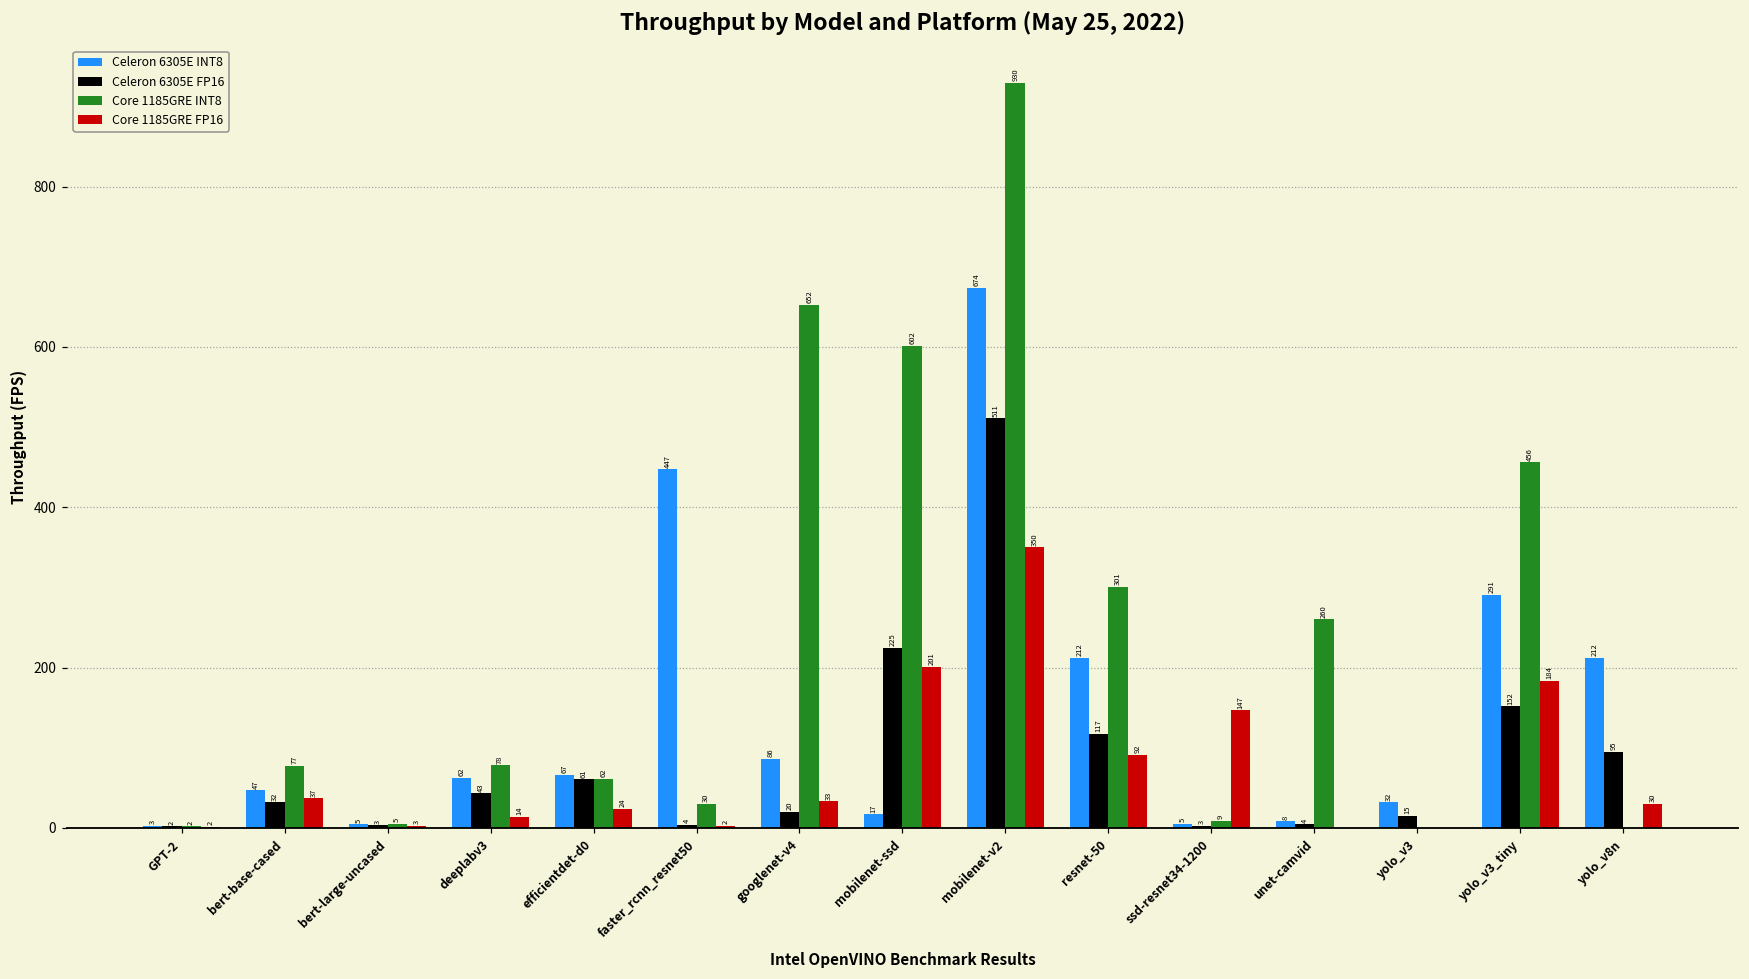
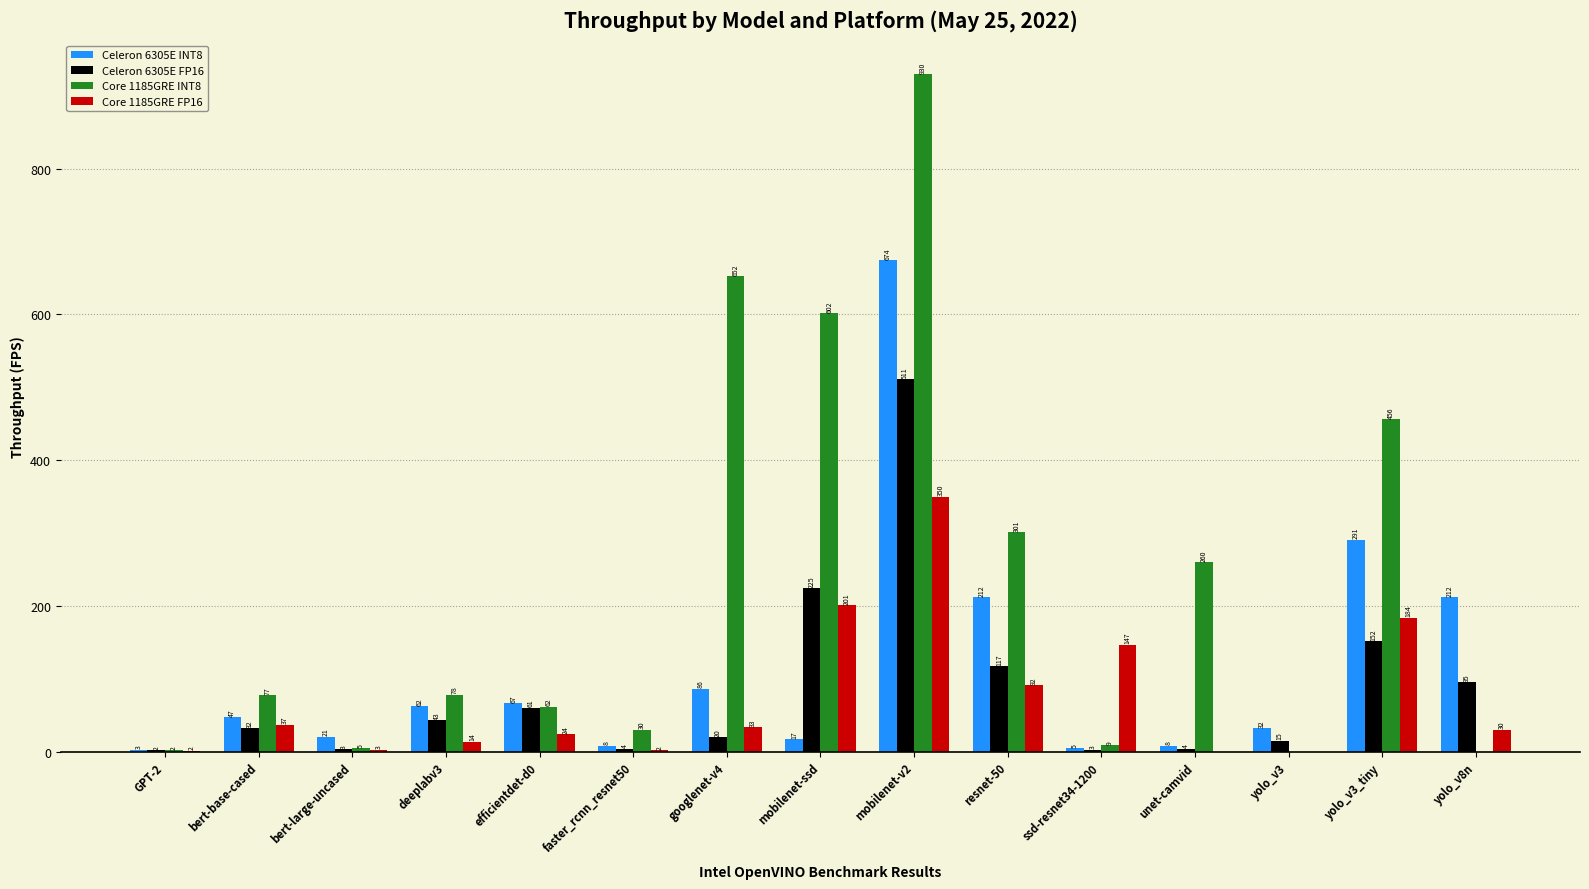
  {
    "Celeron 6305E INT8": {
      "GPT-2": 3,
      "bert-base-cased": 47,
-     "bert-large-uncased": 5,
+     "bert-large-uncased": 21,
      "deeplabv3": 62,
      "efficientdet-d0": 67,
-     "faster_rcnn_resnet50": 447,
+     "faster_rcnn_resnet50": 8,
      "googlenet-v4": 86,
      "mobilenet-ssd": 17,
      "mobilenet-v2": 674,
      "resnet-50": 212,
      "ssd-resnet34-1200": 5,
      "unet-camvid": 8,
      "yolo_v3": 32,
      "yolo_v3_tiny": 291,
      "yolo_v8n": 212
    },
    "Celeron 6305E FP16": {
      "GPT-2": 2,
      "bert-base-cased": 32,
      "bert-large-uncased": 3,
      "deeplabv3": 43,
      "efficientdet-d0": 61,
      "faster_rcnn_resnet50": 4,
      "googlenet-v4": 20,
      "mobilenet-ssd": 225,
      "mobilenet-v2": 511,
      "resnet-50": 117,
      "ssd-resnet34-1200": 3,
      "unet-camvid": 4,
      "yolo_v3": 15,
      "yolo_v3_tiny": 152,
      "yolo_v8n": 95
    },
    "Core 1185GRE INT8": {
      "GPT-2": 2,
      "bert-base-cased": 77,
      "bert-large-uncased": 5,
      "deeplabv3": 78,
      "efficientdet-d0": 62,
      "faster_rcnn_resnet50": 30,
      "googlenet-v4": 652,
      "mobilenet-ssd": 602,
      "mobilenet-v2": 930,
      "resnet-50": 301,
      "ssd-resnet34-1200": 9,
      "unet-camvid": 260,
      "yolo_v3_tiny": 456
    },
    "Core 1185GRE FP16": {
      "GPT-2": 2,
      "bert-base-cased": 37,
      "bert-large-uncased": 3,
      "deeplabv3": 14,
      "efficientdet-d0": 24,
      "faster_rcnn_resnet50": 2,
      "googlenet-v4": 33,
      "mobilenet-ssd": 201,
      "mobilenet-v2": 350,
      "resnet-50": 92,
      "ssd-resnet34-1200": 147,
      "yolo_v3_tiny": 184,
      "yolo_v8n": 30
    }
  }
